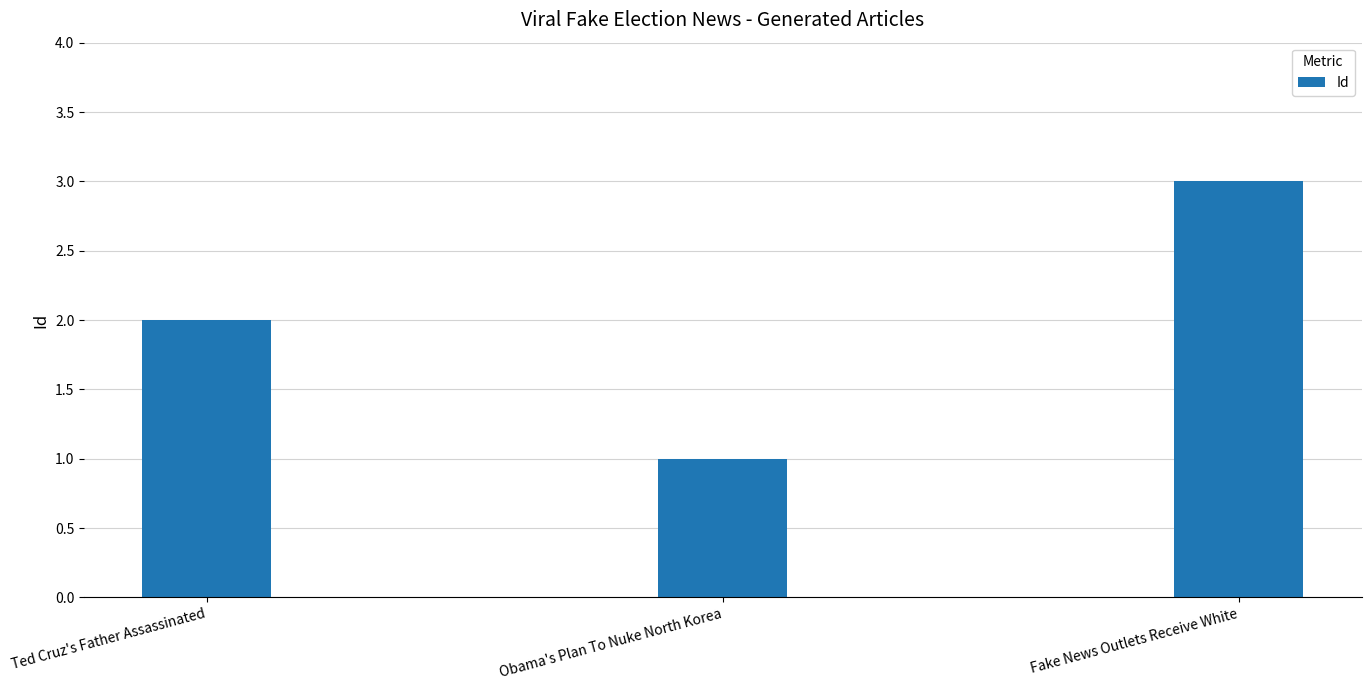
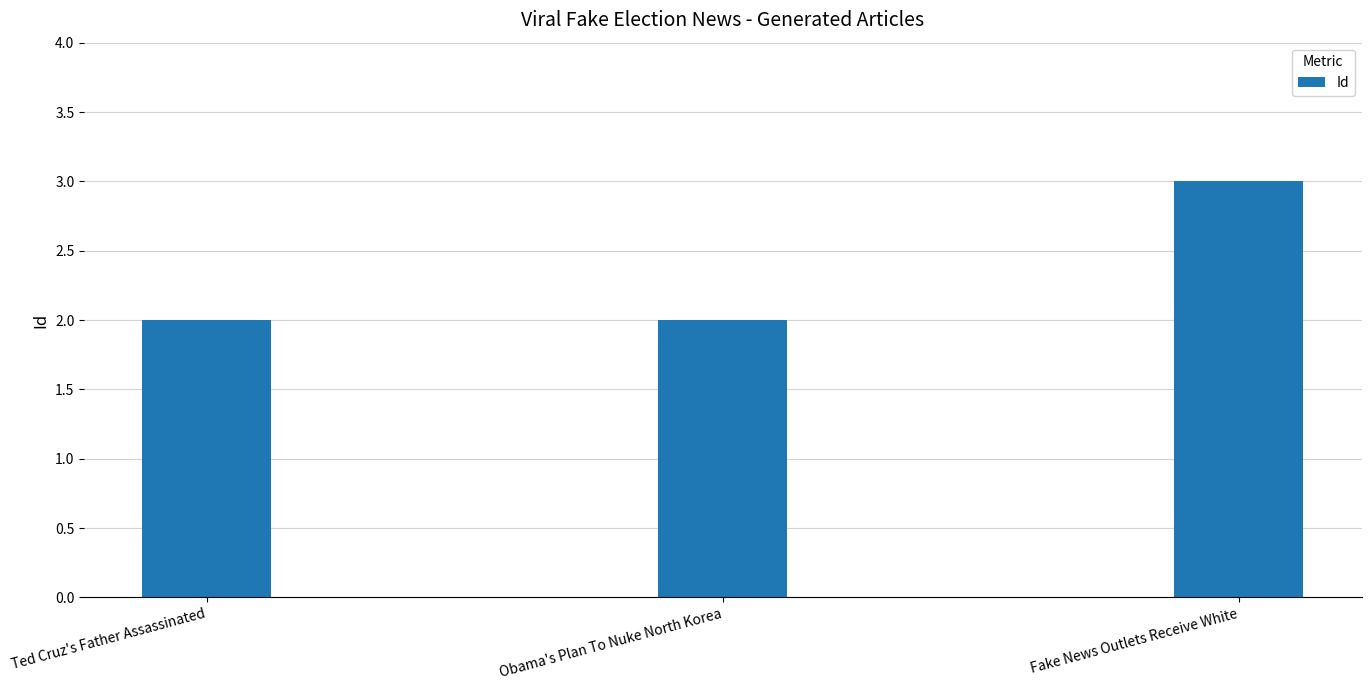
  {
    "Ted Cruz's Father Assassinated": 2,
-   "Obama's Plan To Nuke North Korea": 1,
+   "Obama's Plan To Nuke North Korea": 2,
    "Fake News Outlets Receive White": 3
  }
